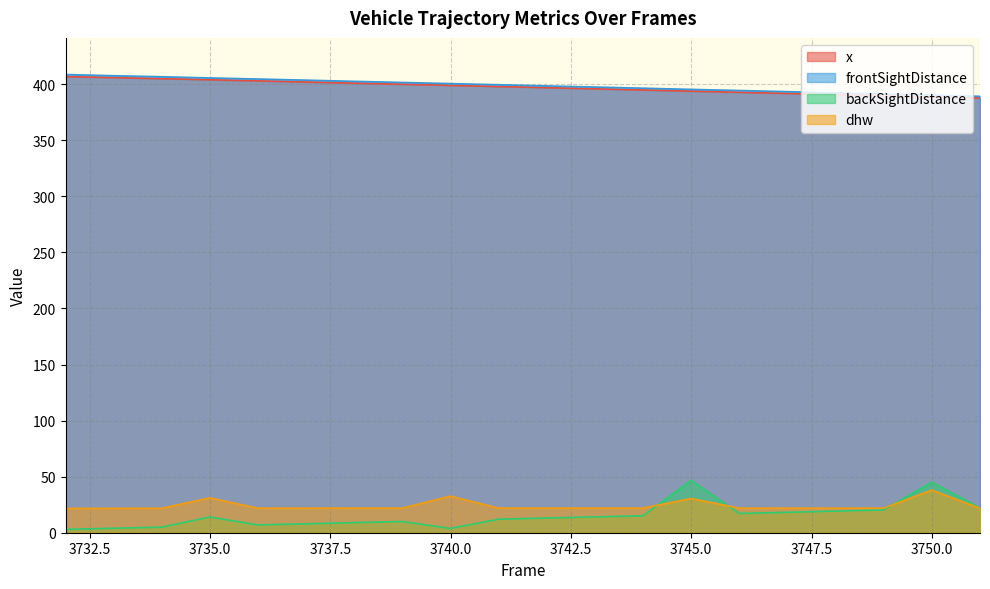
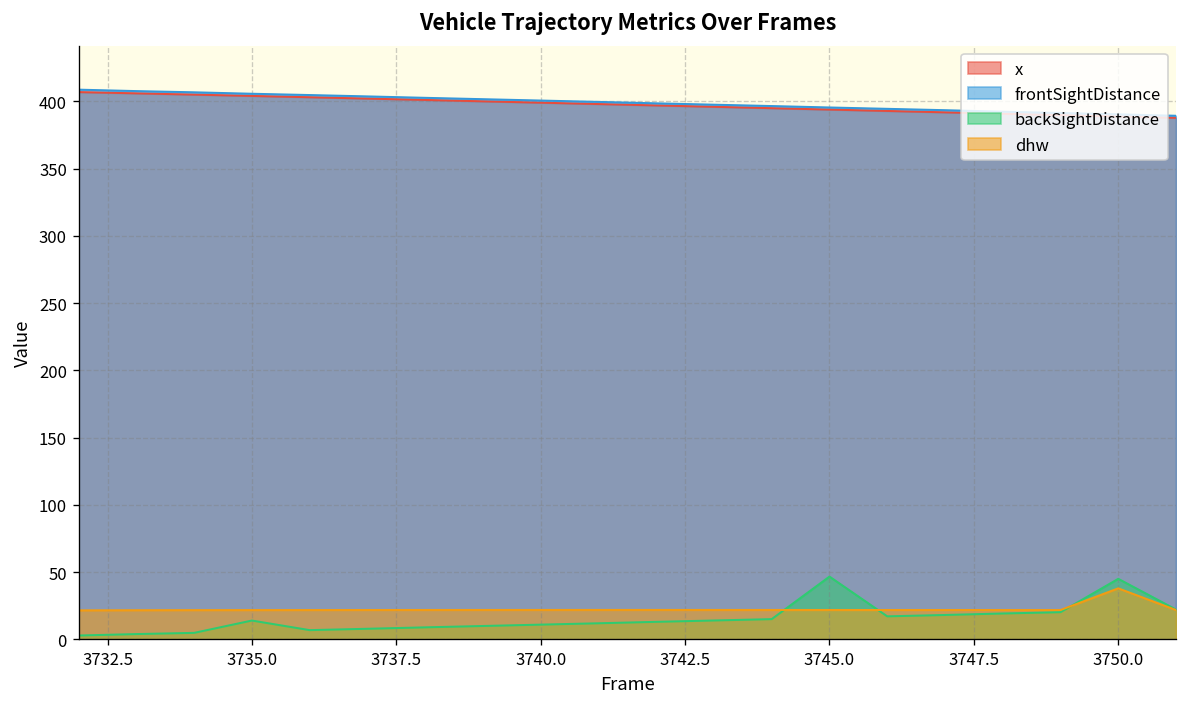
  {
    "backSightDistance": {
      "3735.0": 14,
-     "3740.0": 4,
+     "3740.0": 11,
      "3745.0": 47,
      "3750.0": 45
    },
    "dhw": {
-     "3735.0": 31,
-     "3740.0": 33,
-     "3745.0": 31,
+     "3735.0": 22,
+     "3740.0": 22,
+     "3745.0": 22,
      "3750.0": 38
    }
  }
